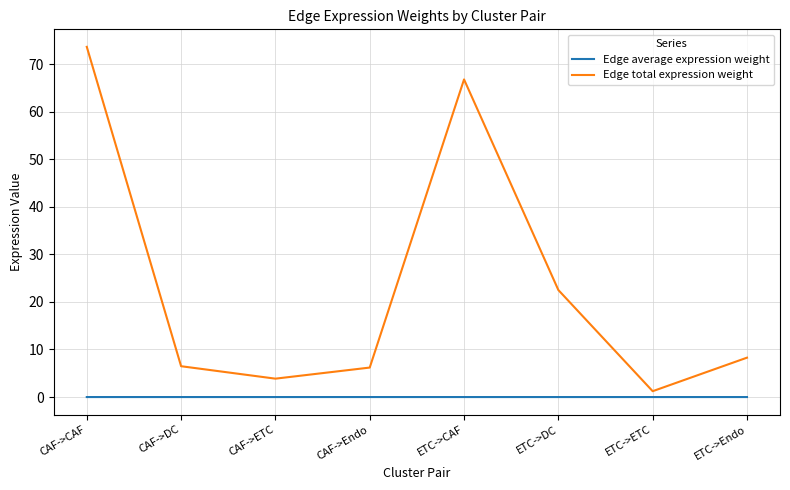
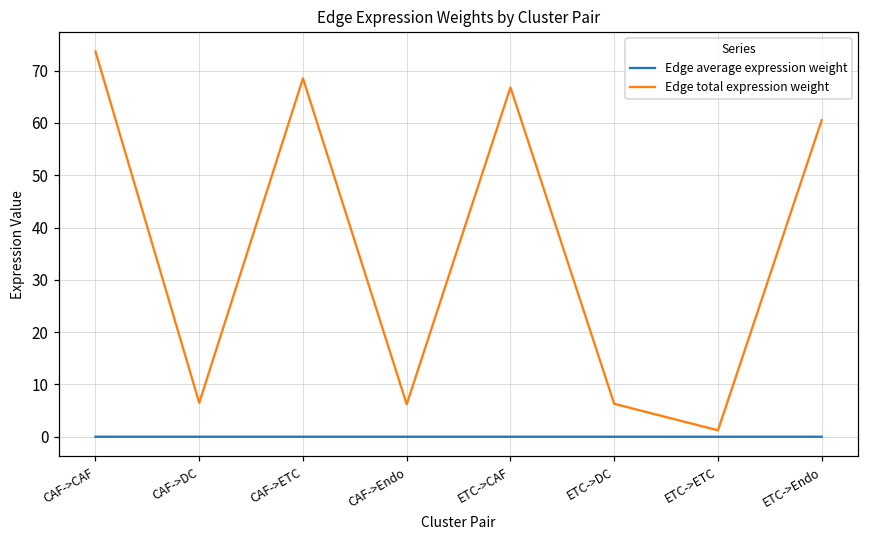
  {
    "Edge average expression weight": {
      "CAF->CAF": 0,
      "CAF->DC": 0,
      "CAF->ETC": 0,
      "CAF->Endo": 0,
      "ETC->CAF": 0,
      "ETC->DC": 0,
      "ETC->ETC": 0,
      "ETC->Endo": 0
    },
    "Edge total expression weight": {
      "CAF->CAF": 74,
      "CAF->DC": 6,
-     "CAF->ETC": 4,
+     "CAF->ETC": 69,
      "CAF->Endo": 6,
      "ETC->CAF": 67,
-     "ETC->DC": 23,
+     "ETC->DC": 6,
      "ETC->ETC": 1,
-     "ETC->Endo": 8
+     "ETC->Endo": 61
    }
  }
